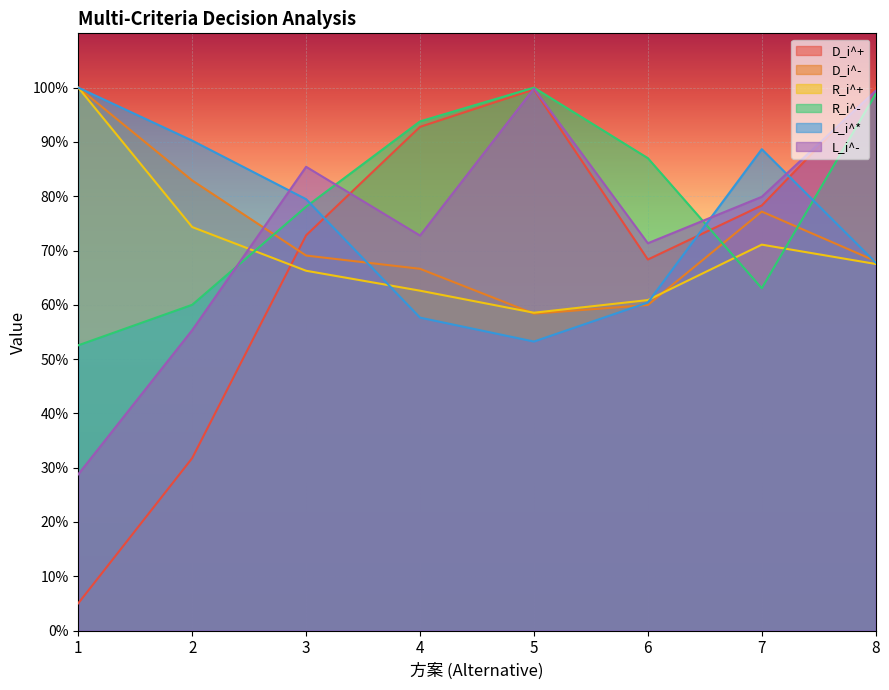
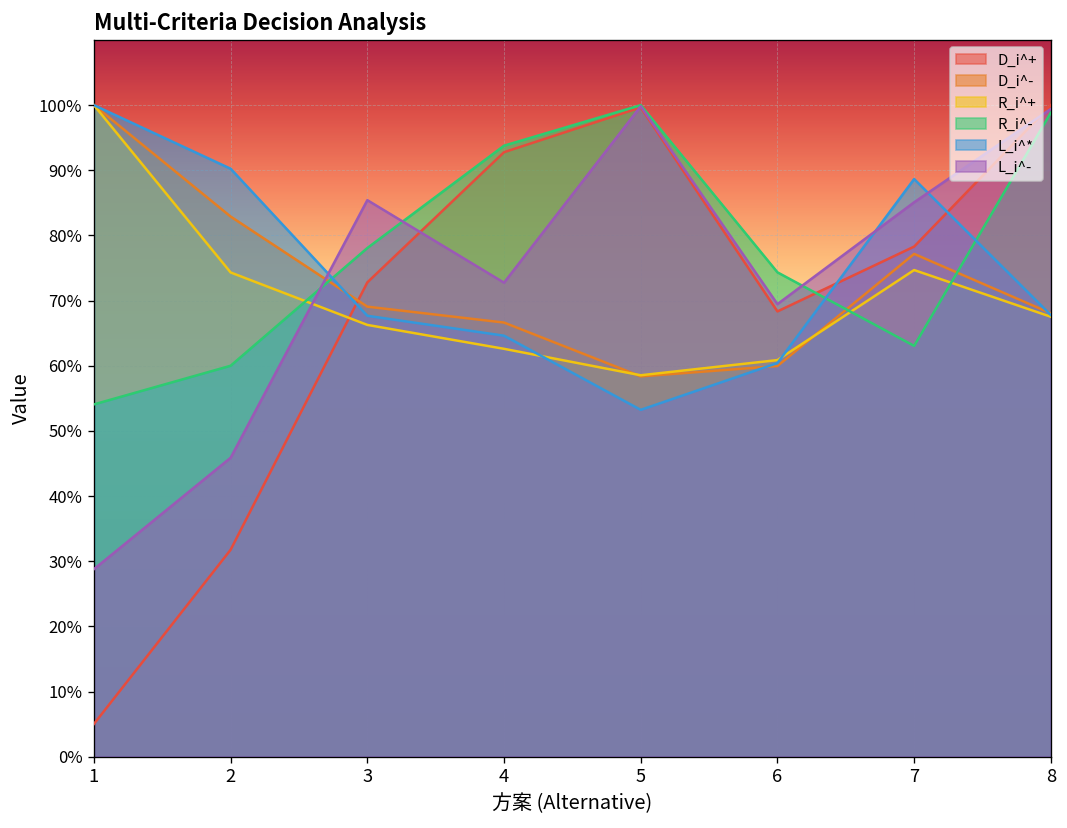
  {
    "R_i^+": {
      "2": "74%",
      "3": "66%",
      "4": "63%",
-     "7": "71%"
+     "7": "75%"
    },
    "R_i^-": {
-     "1": "53%",
+     "1": "54%",
      "2": "60%",
      "3": "78%",
      "4": "94%",
-     "6": "87%",
+     "6": "74%",
      "7": "63%",
      "8": "99%"
    },
    "L_i^*": {
      "2": "90%",
-     "3": "79%",
-     "4": "58%",
+     "3": "68%",
+     "4": "65%",
      "5": "53%",
      "7": "89%"
    },
    "L_i^-": {
      "1": "29%",
-     "2": "55%",
+     "2": "46%",
      "3": "85%",
      "4": "73%",
-     "6": "71%",
-     "7": "80%",
+     "6": "69%",
+     "7": "85%",
      "8": "99%"
    }
  }
